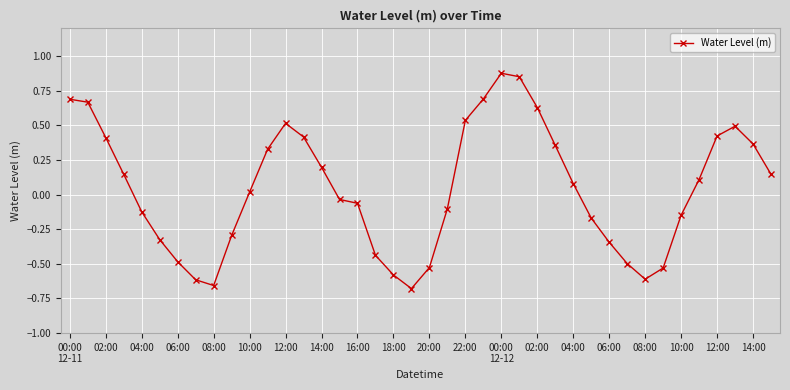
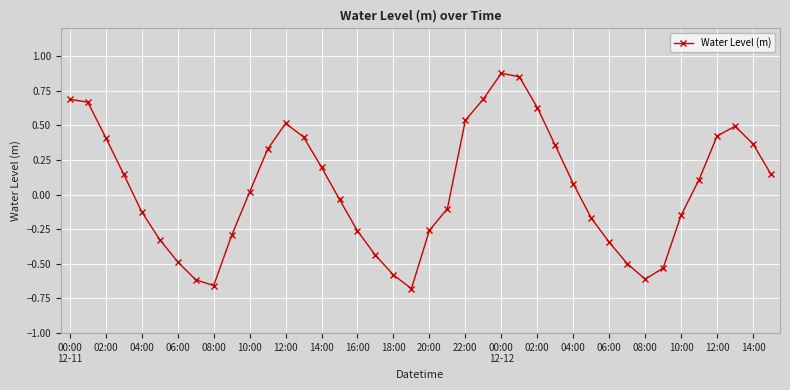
  {
    "00:00 12-11": 0.69,
-   "16:00": -0.06,
+   "16:00": -0.26,
    "18:00": -0.58,
-   "20:00": -0.53,
+   "20:00": -0.26,
    "22:00": 0.54,
    "00:00 12-12": 0.88
  }
